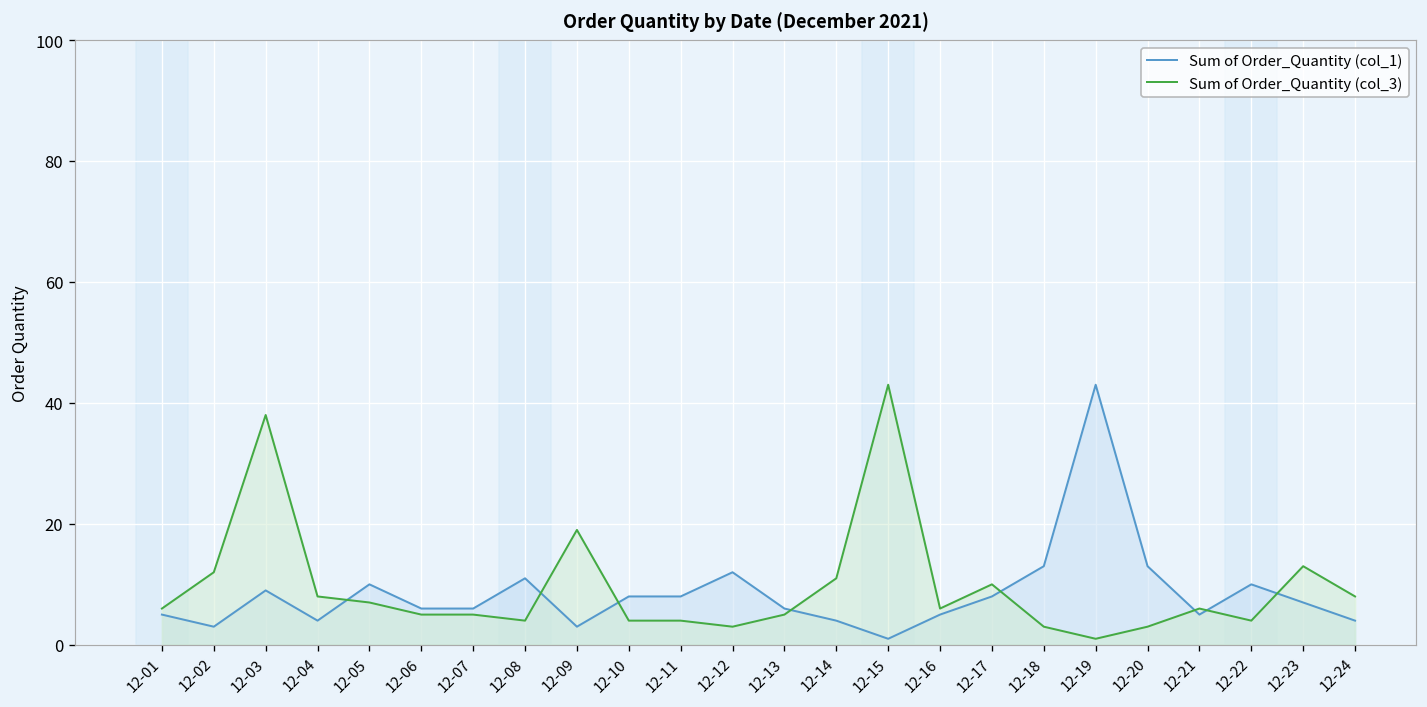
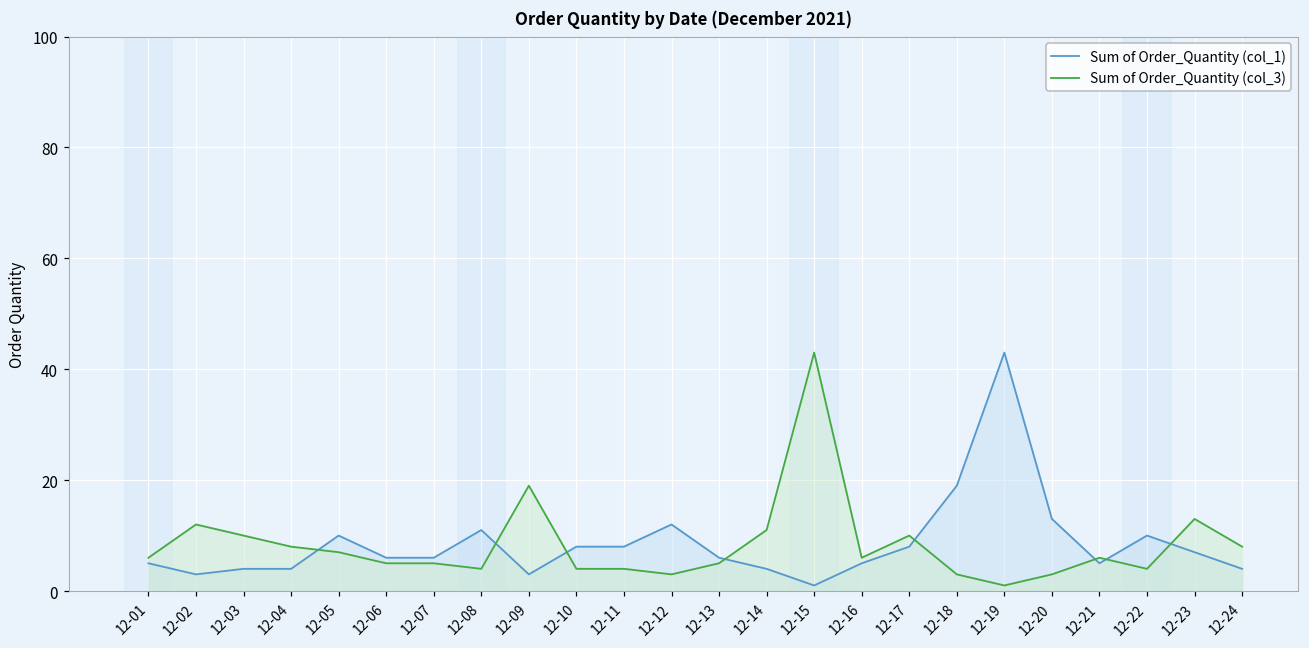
  {
    "Sum of Order_Quantity (col_1)": {
      "12-01": 5,
      "12-02": 3,
-     "12-03": 9,
+     "12-03": 4,
      "12-04": 4,
      "12-05": 10,
      "12-06": 6,
      "12-07": 6,
      "12-08": 11,
      "12-09": 3,
      "12-10": 8,
      "12-11": 8,
      "12-12": 12,
      "12-13": 6,
      "12-14": 4,
      "12-15": 1,
      "12-16": 5,
      "12-17": 8,
-     "12-18": 13,
+     "12-18": 19,
      "12-19": 43,
      "12-20": 13,
      "12-21": 5,
      "12-22": 10,
      "12-23": 7,
      "12-24": 4
    },
    "Sum of Order_Quantity (col_3)": {
      "12-01": 6,
      "12-02": 12,
-     "12-03": 38,
+     "12-03": 10,
      "12-04": 8,
      "12-05": 7,
      "12-06": 5,
      "12-07": 5,
      "12-08": 4,
      "12-09": 19,
      "12-10": 4,
      "12-11": 4,
      "12-12": 3,
      "12-13": 5,
      "12-14": 11,
      "12-15": 43,
      "12-16": 6,
      "12-17": 10,
      "12-18": 3,
      "12-19": 1,
      "12-20": 3,
      "12-21": 6,
      "12-22": 4,
      "12-23": 13,
      "12-24": 8
    }
  }
